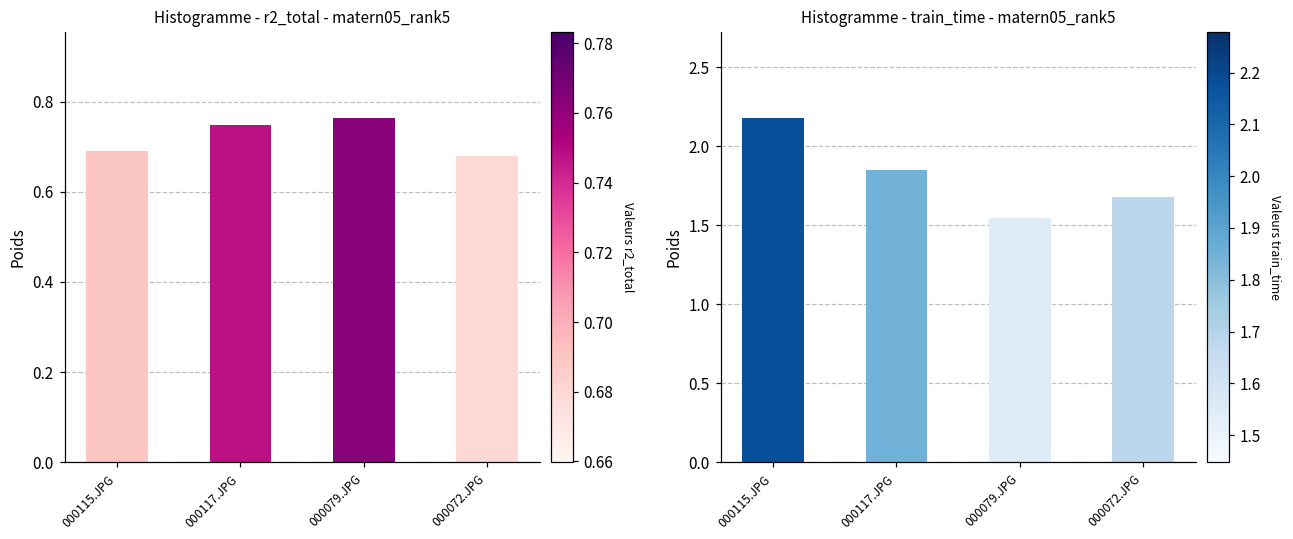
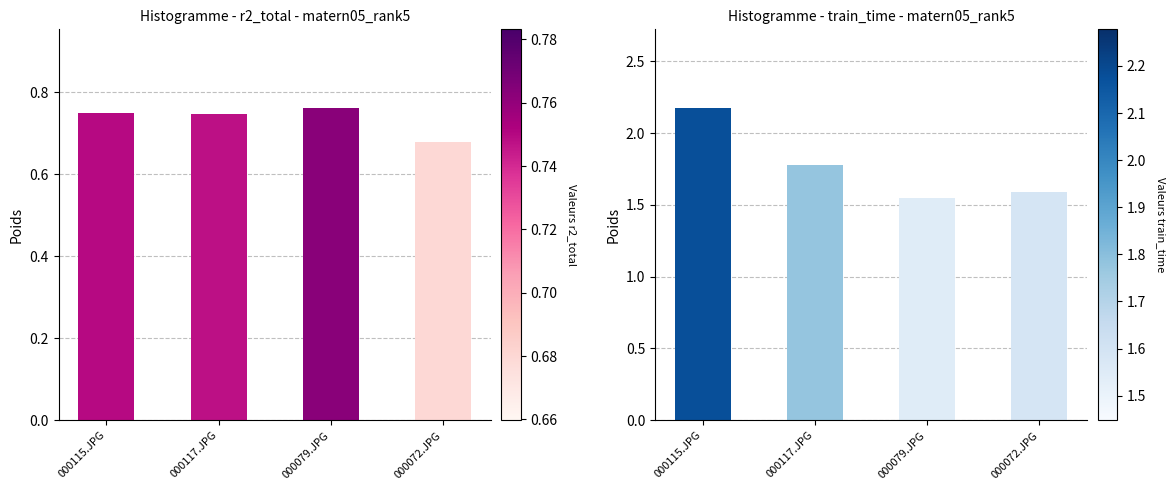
  {
    "Histogramme - r2_total - matern05_rank5": {
-     "000115.JPG": 0.69,
+     "000115.JPG": 0.75,
      "000117.JPG": 0.75,
      "000079.JPG": 0.76,
      "000072.JPG": 0.68
    },
    "Histogramme - train_time - matern05_rank5": {
      "000115.JPG": 2.18,
-     "000117.JPG": 1.85,
+     "000117.JPG": 1.78,
      "000079.JPG": 1.55,
-     "000072.JPG": 1.68
+     "000072.JPG": 1.59
    }
  }
